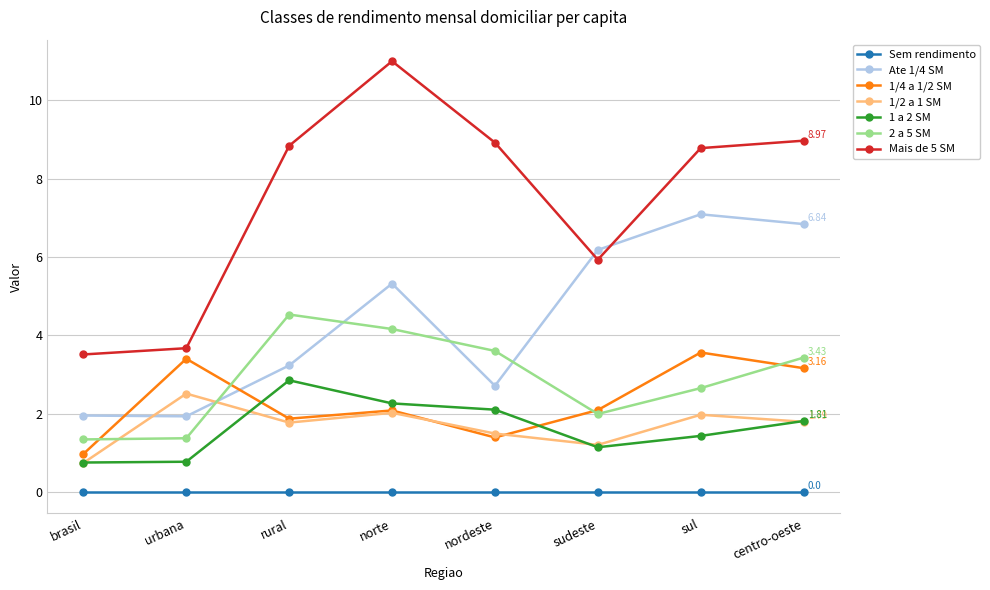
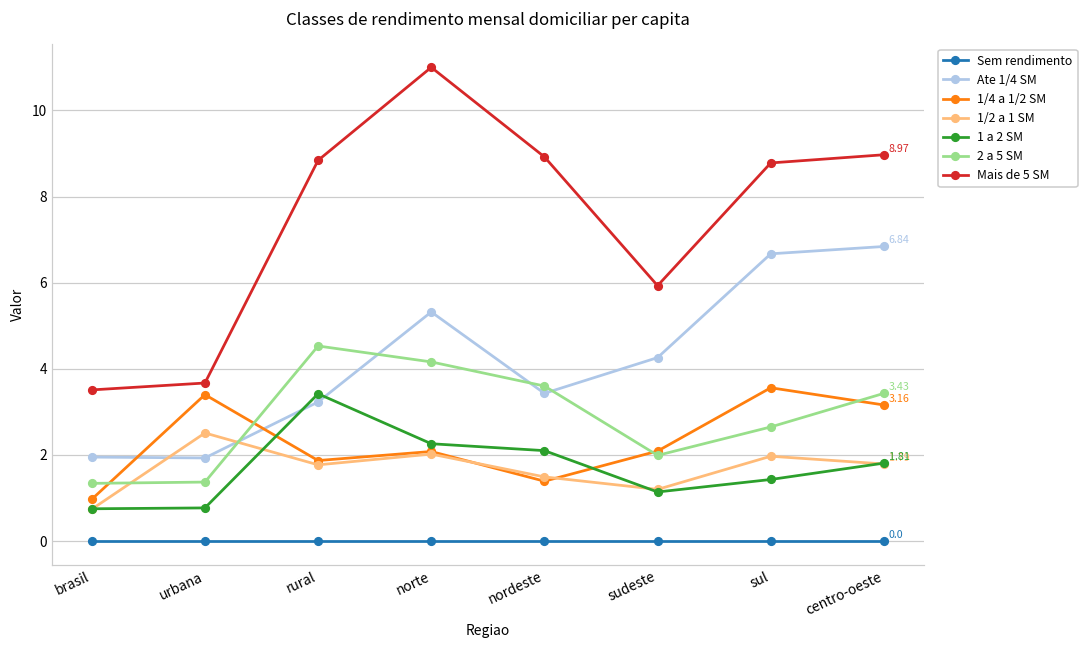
  {
    "Sem rendimento": {
      "centro-oeste": 0.0
    },
    "Ate 1/4 SM": {
      "brasil": 2.0,
      "urbana": 1.9,
      "rural": 3.2,
      "norte": 5.3,
-     "nordeste": 2.7,
-     "sudeste": 6.2,
-     "sul": 7.1
+     "nordeste": 3.4,
+     "sudeste": 4.3,
+     "sul": 6.7
    },
    "1/4 a 1/2 SM": {
      "centro-oeste": 3.16
    },
    "1/2 a 1 SM": {
      "urbana": 2.5,
      "rural": 1.8,
      "nordeste": 1.5,
      "sul": 2.0
    },
    "1 a 2 SM": {
      "urbana": 0.8,
-     "rural": 2.9,
+     "rural": 3.4,
      "norte": 2.3,
      "nordeste": 2.1,
      "sul": 1.4
    },
    "2 a 5 SM": {
      "centro-oeste": 3.43
    },
    "Mais de 5 SM": {
      "centro-oeste": 8.97
    }
  }
